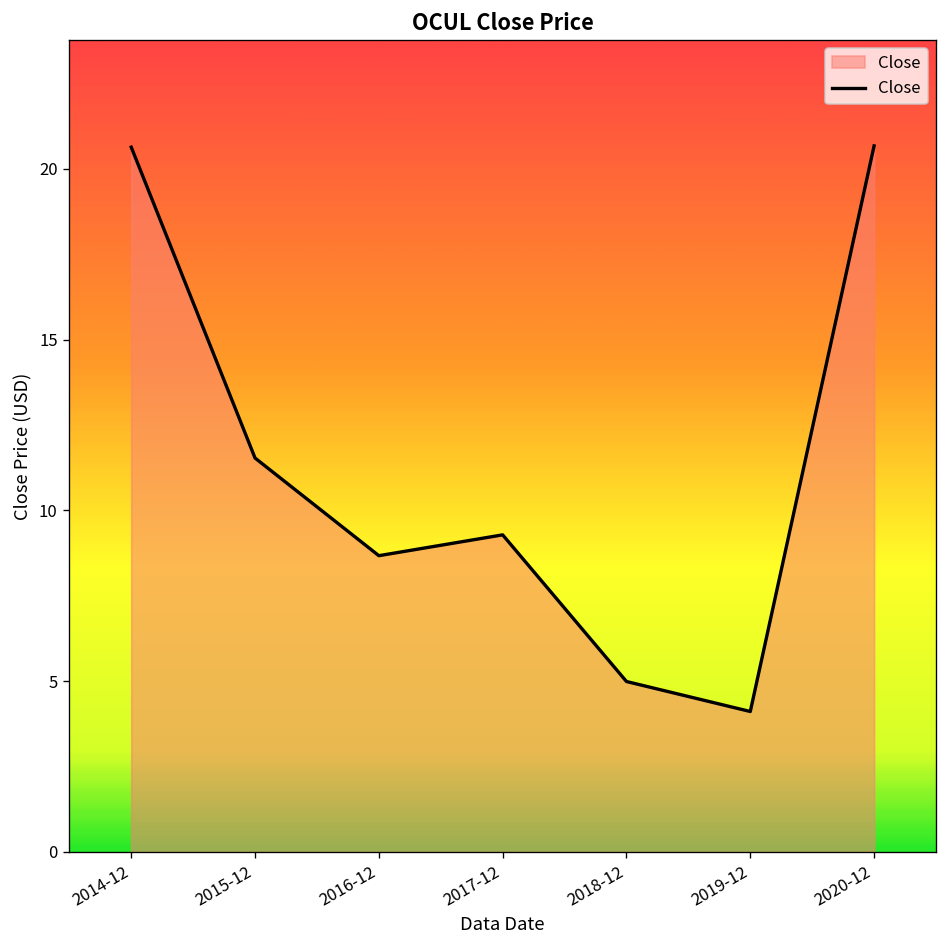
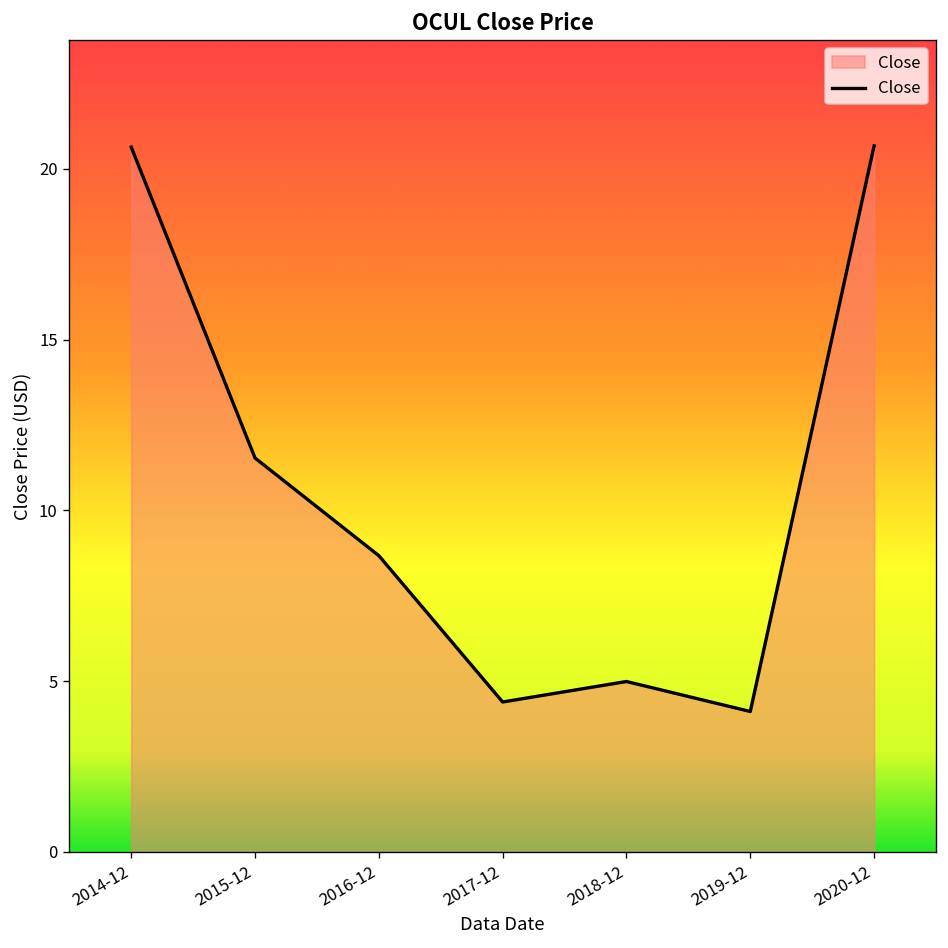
  {
    "2014-12": 20.6,
    "2015-12": 11.5,
    "2016-12": 8.7,
-   "2017-12": 9.3,
+   "2017-12": 4.4,
    "2018-12": 5.0,
    "2019-12": 4.1,
    "2020-12": 20.7
  }
